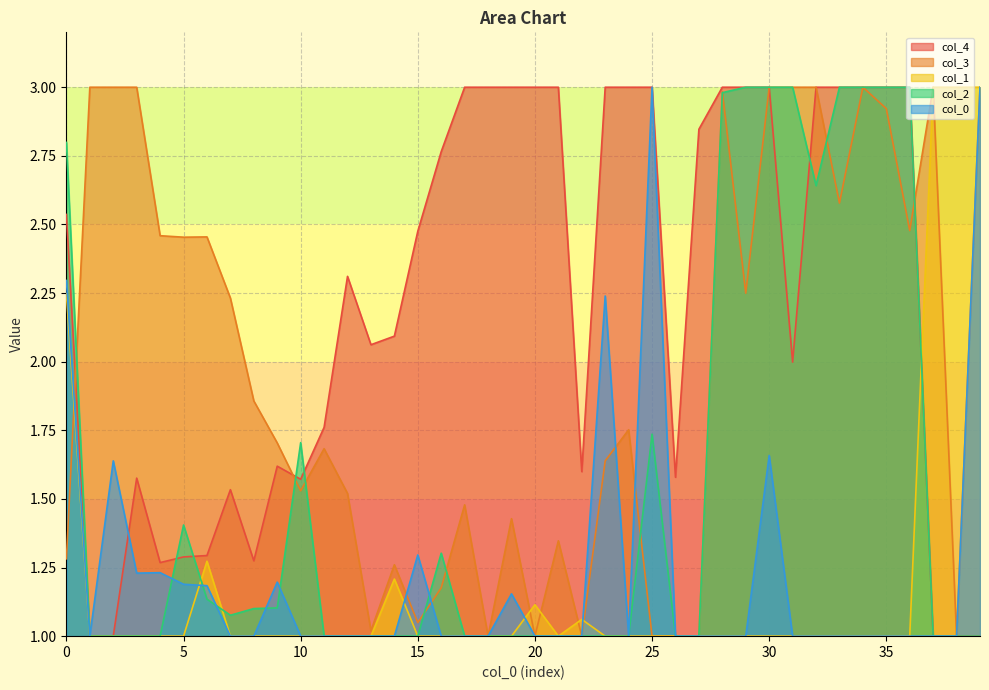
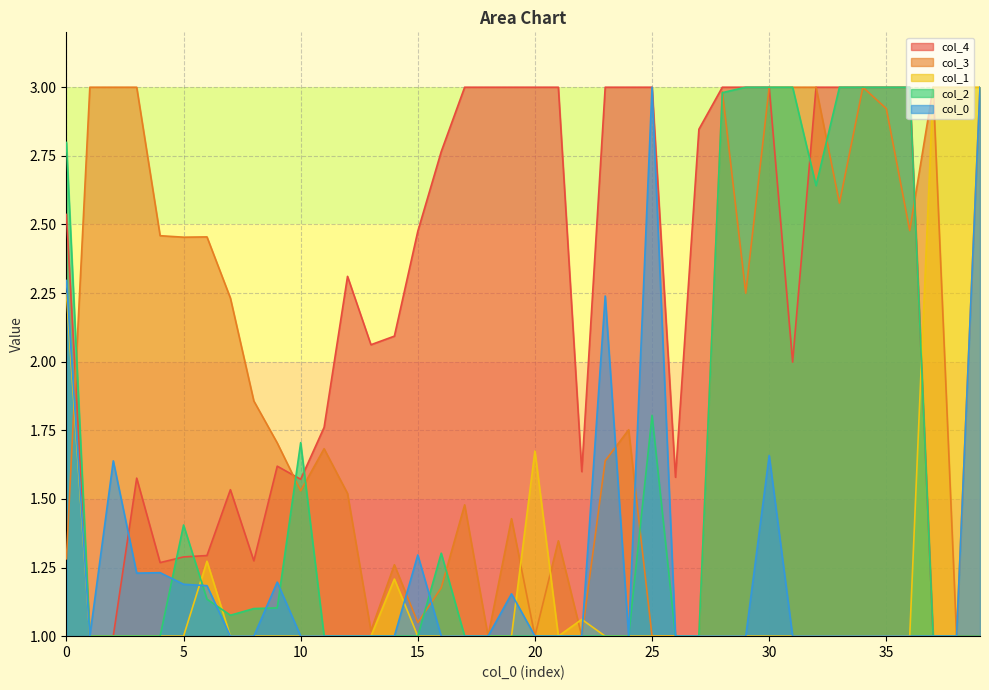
  {
    "col_1": {
      "0": 2.25,
      "5": 1.00,
-     "20": 1.11,
+     "20": 1.67,
      "30": 1.00
    },
    "col_2": {
      "0": 2.80,
      "5": 1.40,
      "10": 1.71,
-     "25": 1.74
+     "25": 1.80
    },
    "col_0": {
      "0": 2.30,
      "5": 1.19,
      "15": 1.30,
      "30": 1.66
    }
  }
